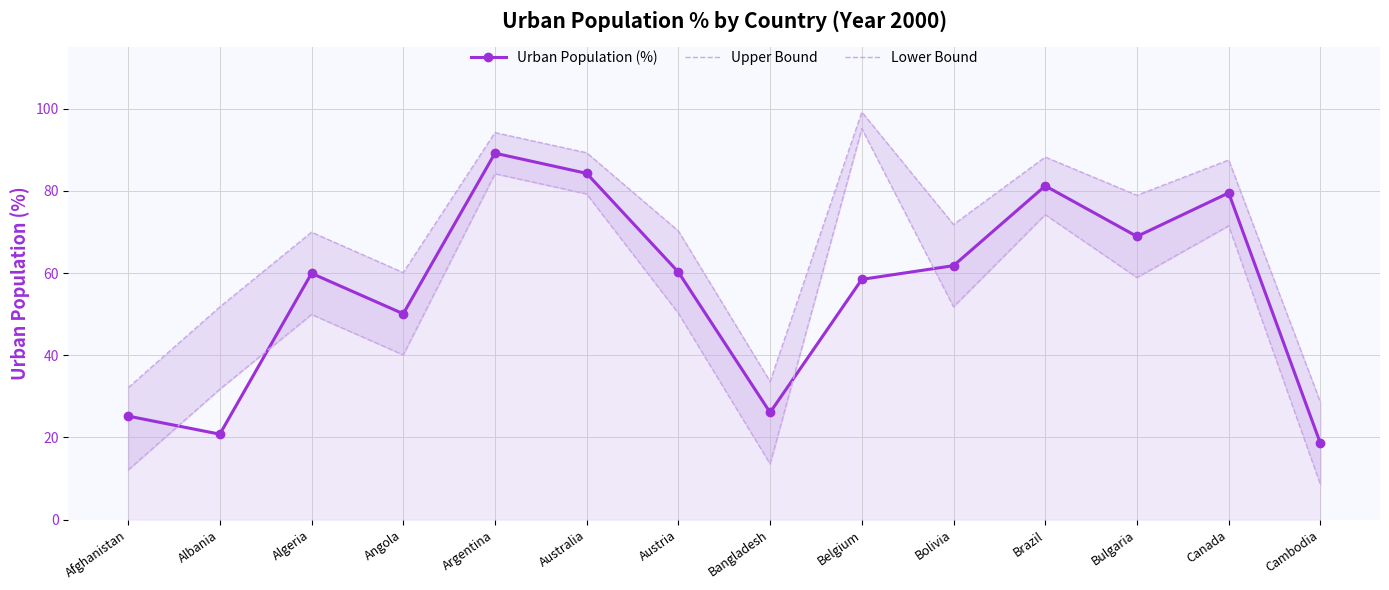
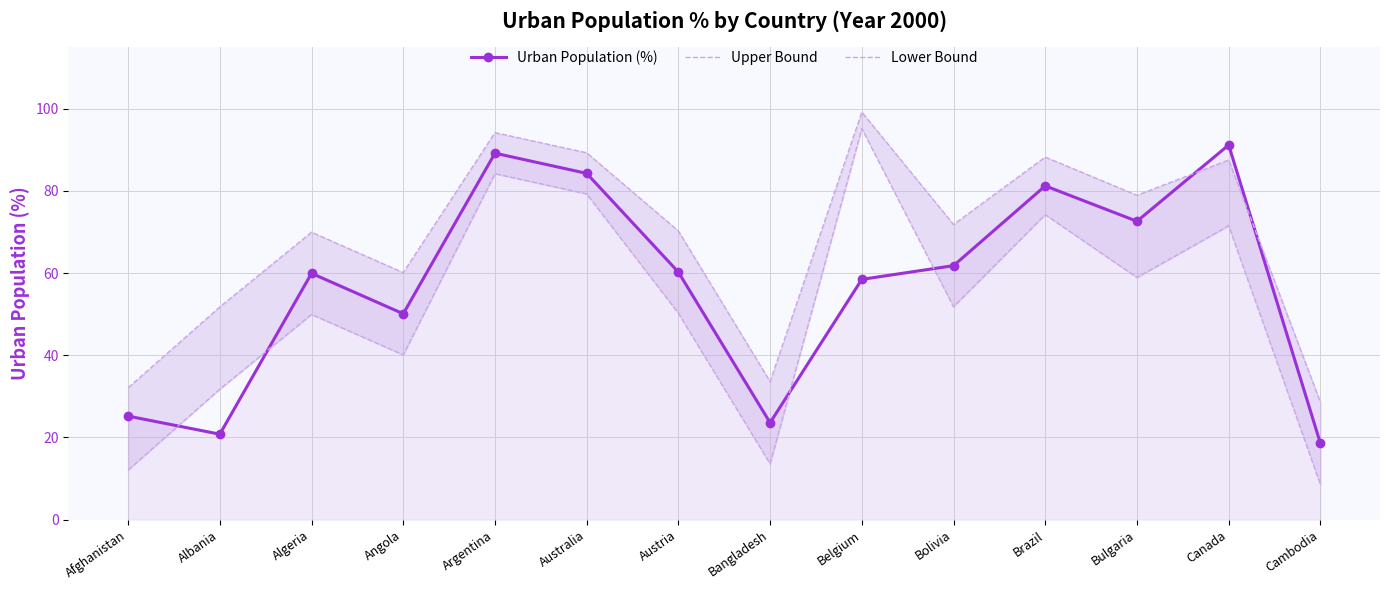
  {
    "Urban Population (%)": {
      "Afghanistan": 25,
      "Albania": 21,
      "Algeria": 60,
      "Angola": 50,
      "Argentina": 89,
      "Australia": 84,
      "Austria": 60,
-     "Bangladesh": 26,
+     "Bangladesh": 24,
      "Belgium": 58,
      "Bolivia": 62,
      "Brazil": 81,
-     "Bulgaria": 69,
-     "Canada": 79,
+     "Bulgaria": 73,
+     "Canada": 91,
      "Cambodia": 19
    }
  }
